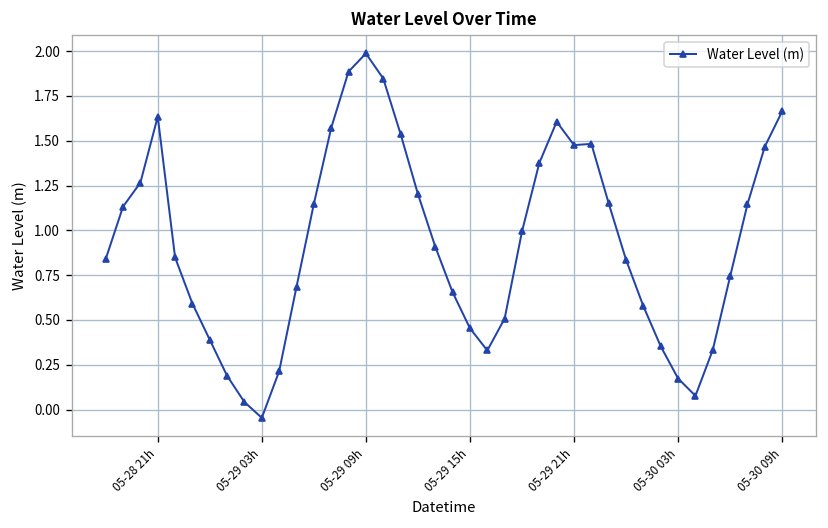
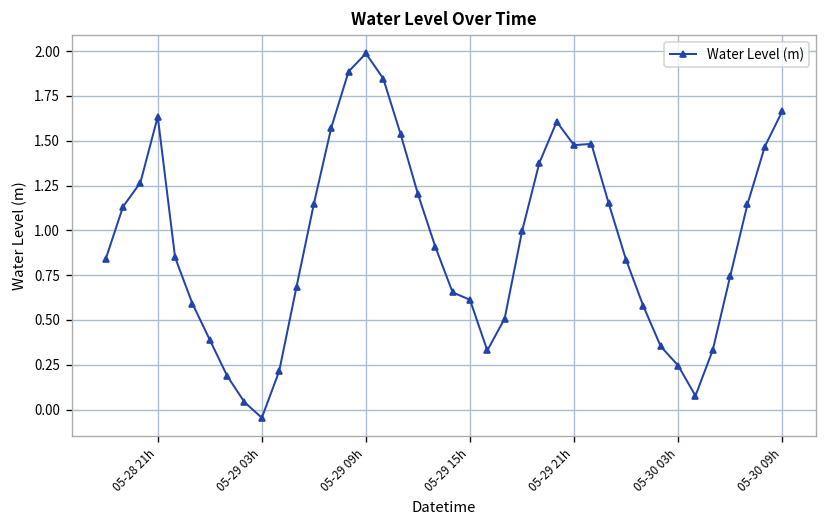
  {
    "05-28 21h": 1.63,
    "05-29 03h": -0.05,
    "05-29 09h": 1.99,
-   "05-29 15h": 0.45,
+   "05-29 15h": 0.61,
    "05-29 21h": 1.48,
-   "05-30 03h": 0.17,
+   "05-30 03h": 0.25,
    "05-30 09h": 1.66
  }
